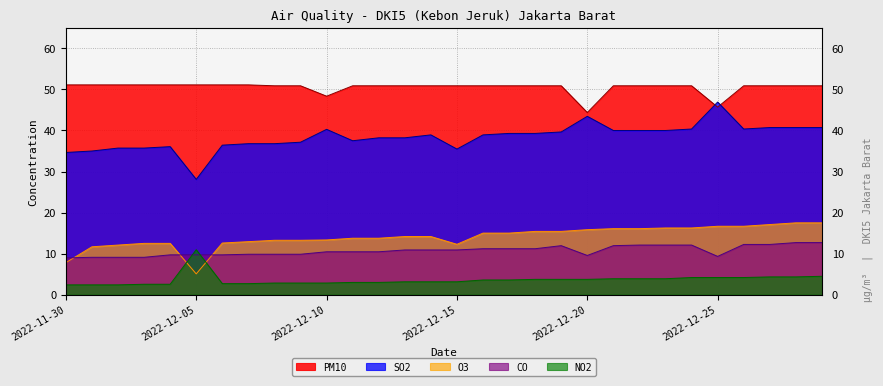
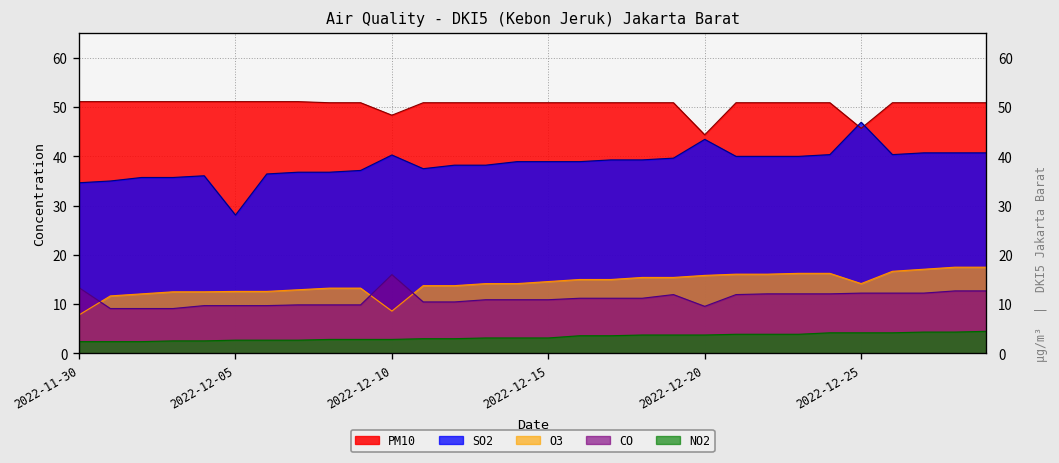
  {
    "PM10": {
      "2022-11-30": 51,
      "2022-12-05": 51,
      "2022-12-10": 48,
      "2022-12-15": 51,
      "2022-12-20": 44,
      "2022-12-25": 46
    },
    "SO2": {
      "2022-11-30": 35,
      "2022-12-05": 28,
      "2022-12-10": 40,
-     "2022-12-15": 35,
+     "2022-12-15": 39,
      "2022-12-20": 43,
      "2022-12-25": 47
    },
    "O3": {
      "2022-11-30": 8,
-     "2022-12-05": 5,
-     "2022-12-10": 13,
-     "2022-12-15": 12,
+     "2022-12-05": 13,
+     "2022-12-10": 9,
+     "2022-12-15": 15,
      "2022-12-20": 16,
-     "2022-12-25": 17
+     "2022-12-25": 14
    },
    "CO": {
-     "2022-11-30": 9,
+     "2022-11-30": 13,
      "2022-12-05": 10,
-     "2022-12-10": 10,
+     "2022-12-10": 16,
      "2022-12-15": 11,
      "2022-12-20": 10,
-     "2022-12-25": 9
+     "2022-12-25": 12
    },
    "NO2": {
      "2022-11-30": 2,
-     "2022-12-05": 11,
+     "2022-12-05": 3,
      "2022-12-10": 3,
      "2022-12-15": 3,
      "2022-12-20": 4,
      "2022-12-25": 4
    }
  }
